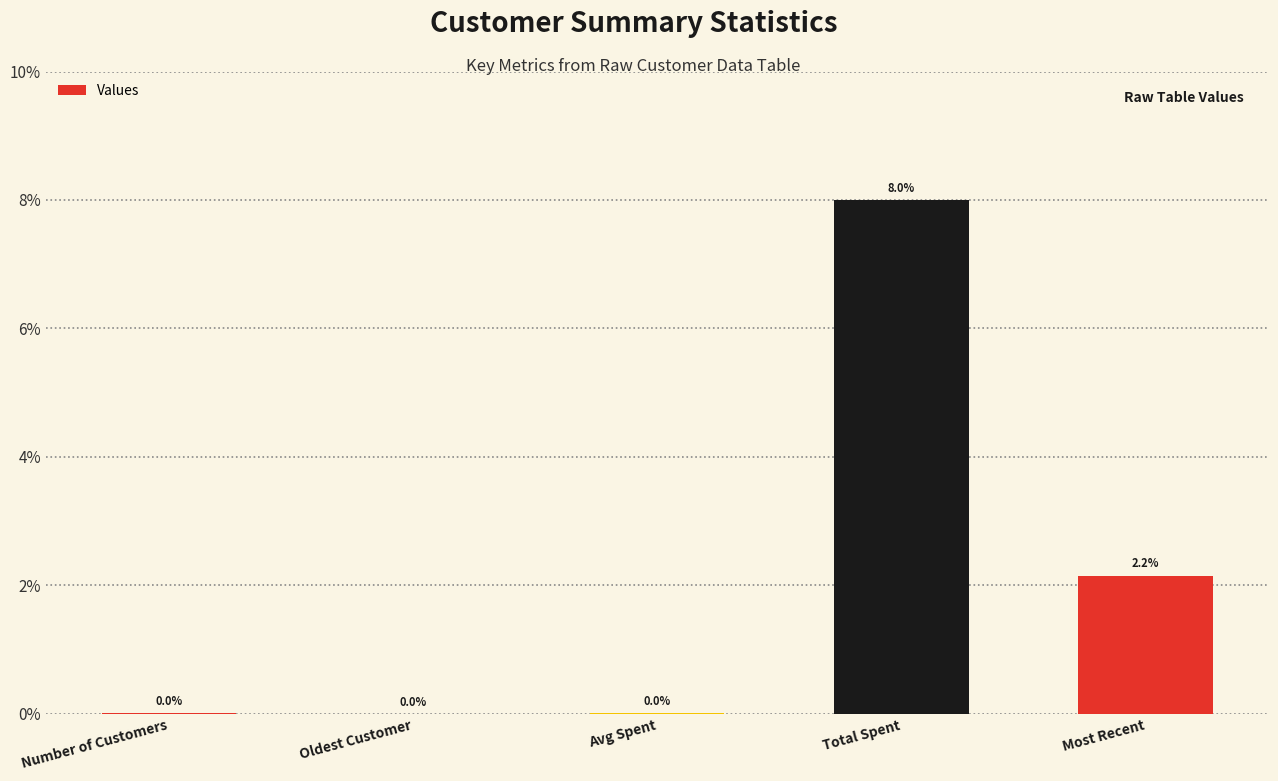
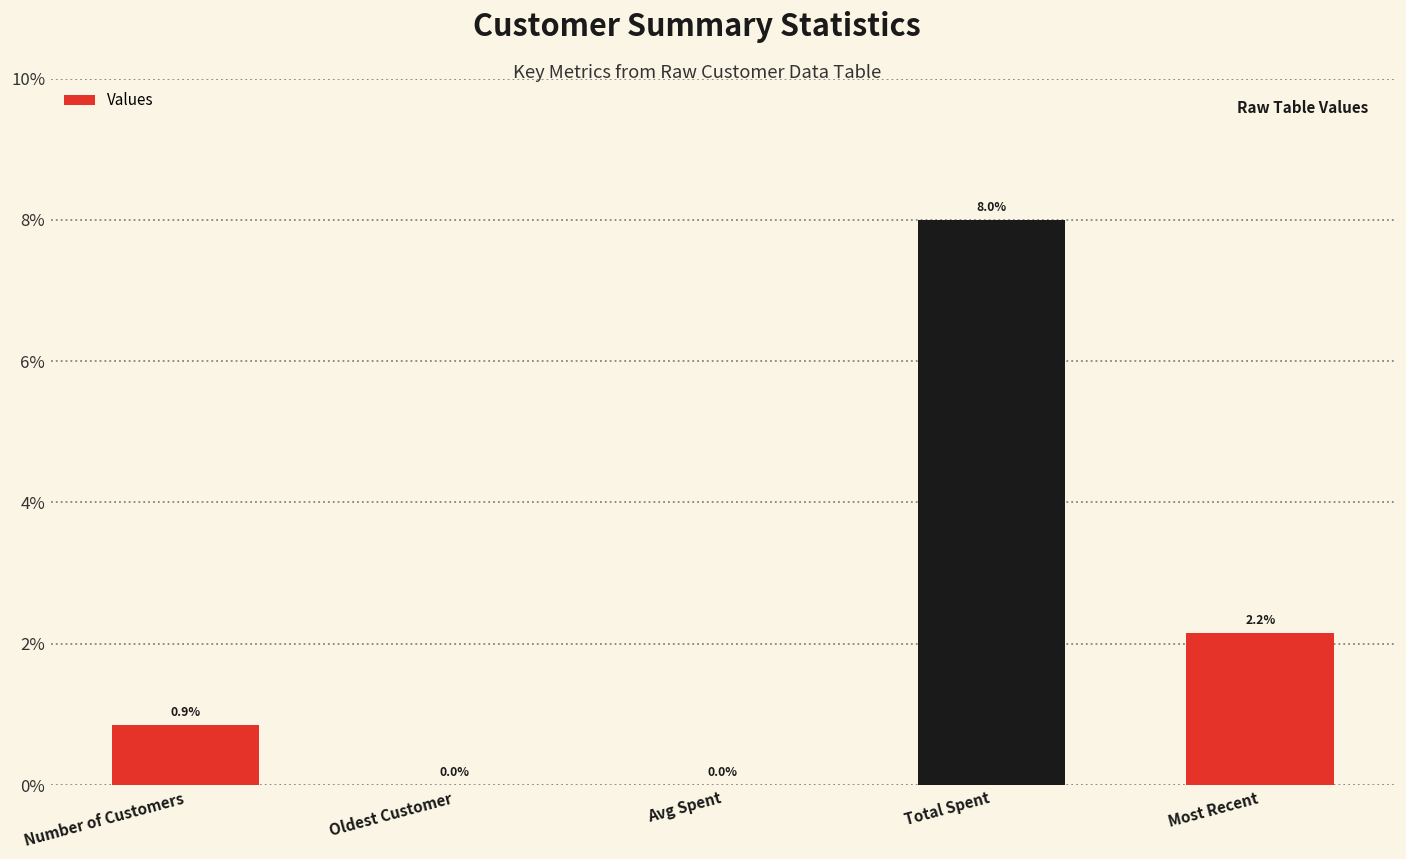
  {
-   "Number of Customers": "0.0%",
+   "Number of Customers": "0.9%",
    "Oldest Customer": "0.0%",
    "Avg Spent": "0.0%",
    "Total Spent": "8.0%",
    "Most Recent": "2.2%"
  }
